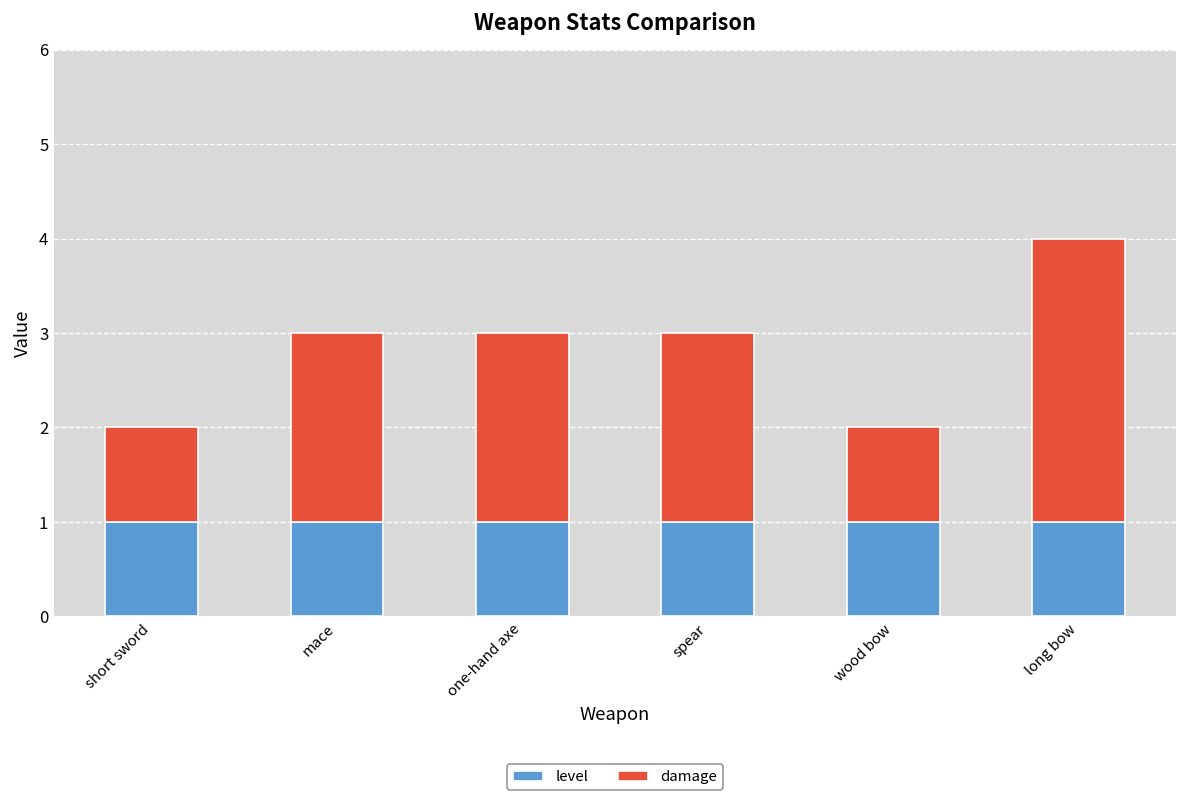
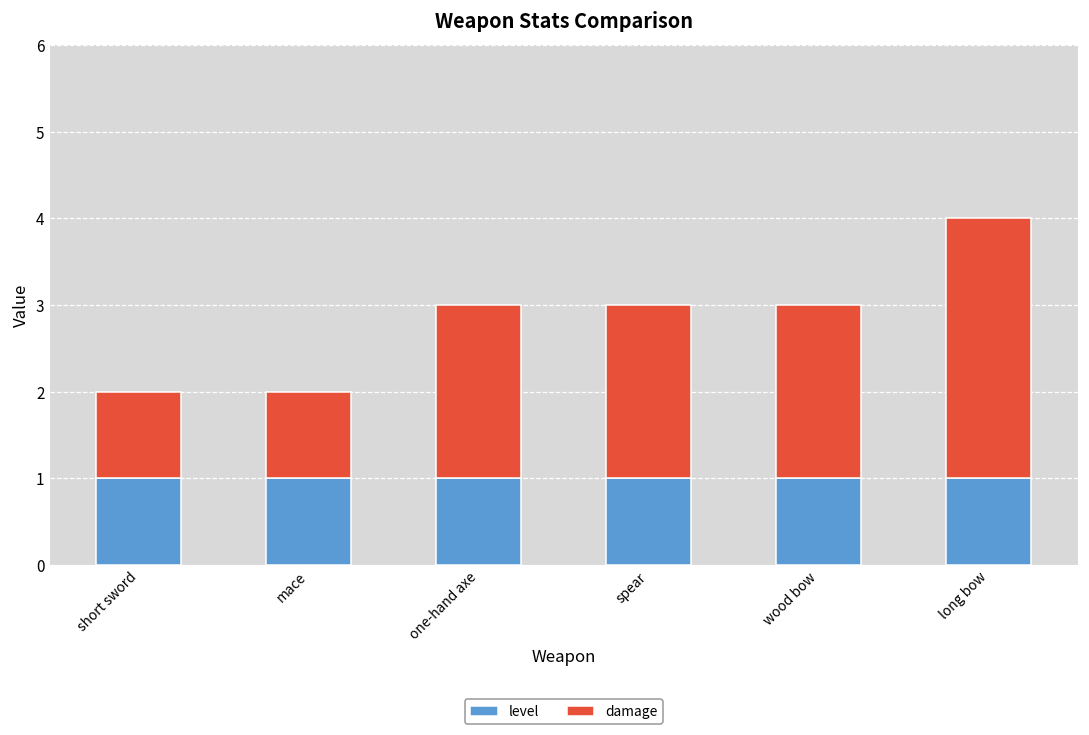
  {
    "level": {
      "short sword": 1,
      "mace": 1,
      "one-hand axe": 1,
      "spear": 1,
      "wood bow": 1,
      "long bow": 1
    },
    "damage": {
      "short sword": 1,
-     "mace": 2,
+     "mace": 1,
      "one-hand axe": 2,
      "spear": 2,
-     "wood bow": 1,
+     "wood bow": 2,
      "long bow": 3
    }
  }
